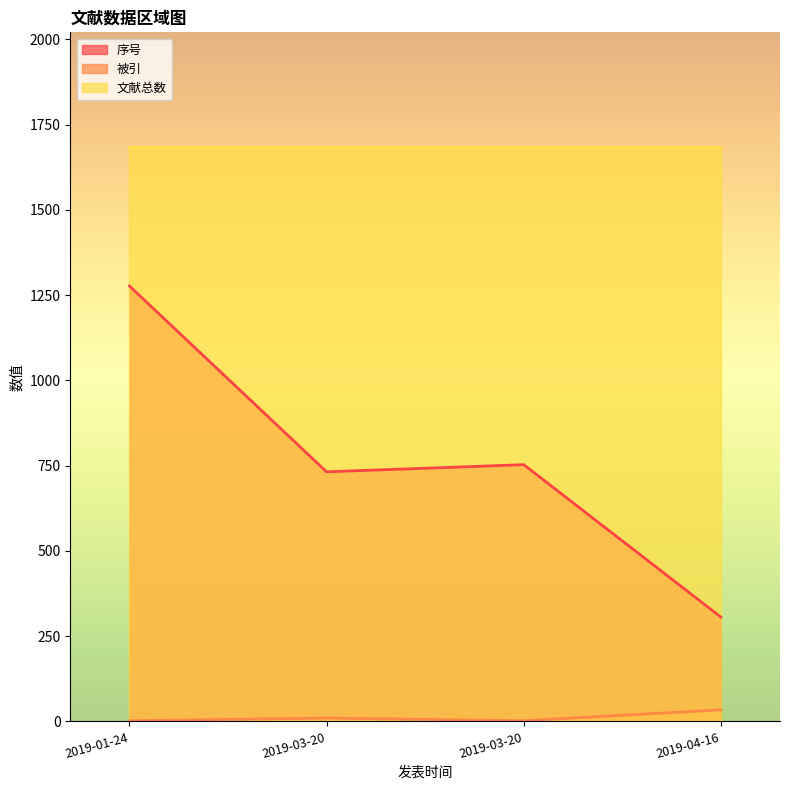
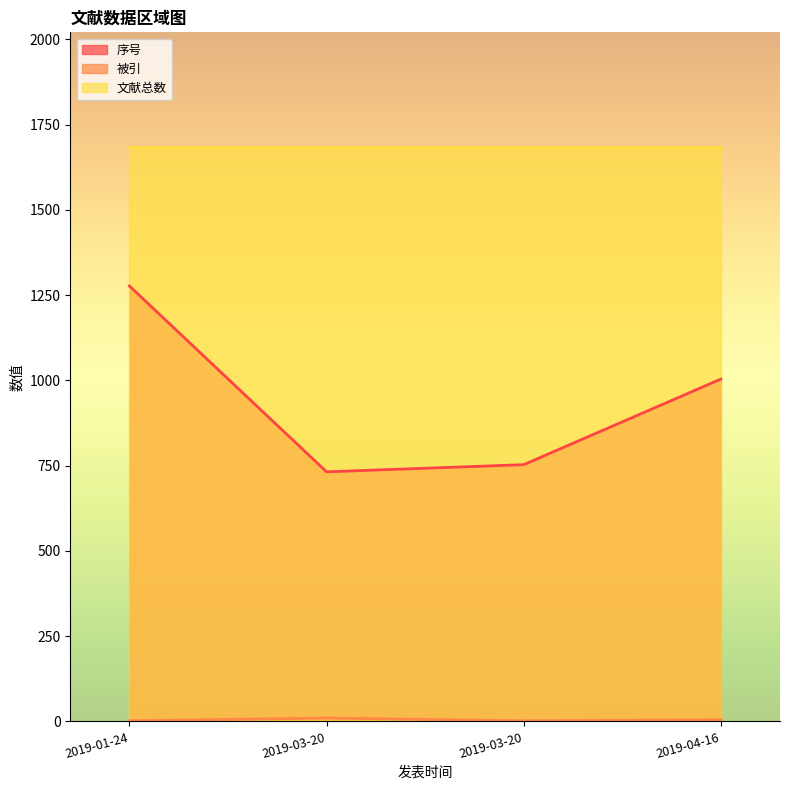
  {
    "序号": {
      "2019-01-24": 1280,
-     "2019-04-16": 310
+     "2019-04-16": 1000
    },
    "被引": {
      "2019-01-24": 0,
-     "2019-04-16": 30
+     "2019-04-16": 10
    },
    "文献总数": {
      "2019-01-24": 1680,
      "2019-04-16": 1680
    }
  }
